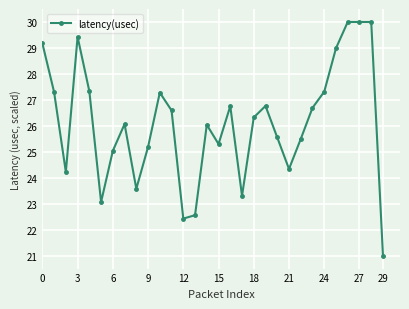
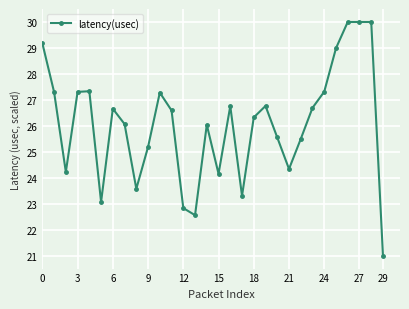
  {
    "0": 29.2,
-   "3": 29.4,
-   "6": 25.0,
+   "3": 27.3,
+   "6": 26.7,
    "9": 25.2,
-   "12": 22.4,
-   "15": 25.3,
+   "12": 22.8,
+   "15": 24.2,
    "18": 26.3,
    "21": 24.3,
    "24": 27.3,
    "27": 30.0,
    "29": 21.0
  }
